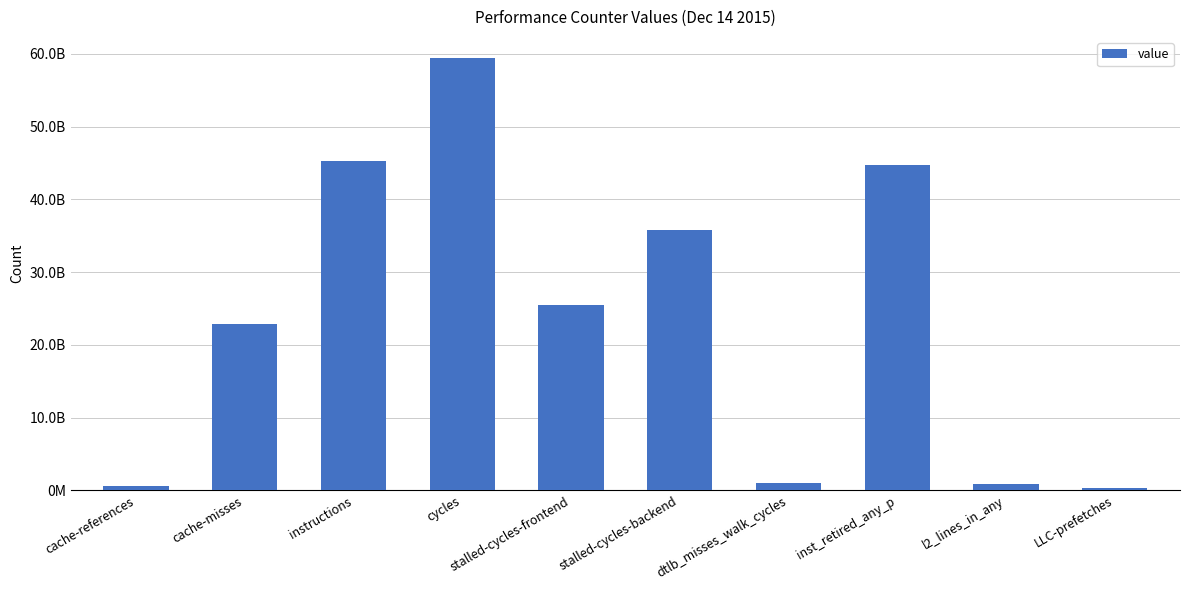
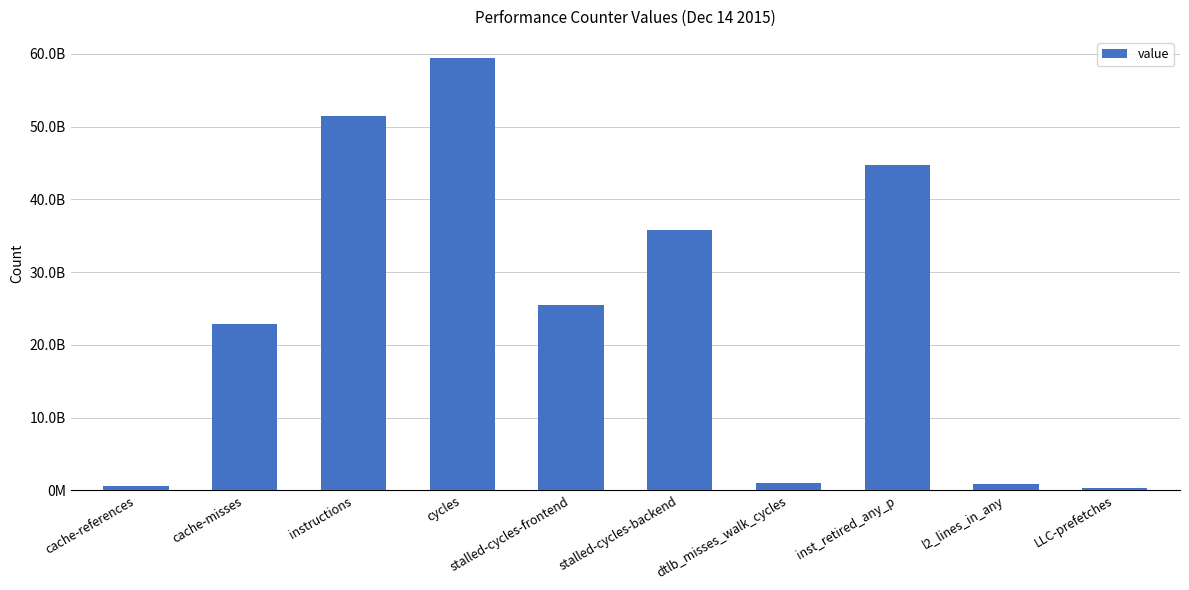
  {
    "cache-references": 1000000000,
    "cache-misses": 23000000000,
-   "instructions": 45000000000,
+   "instructions": 52000000000,
    "cycles": 59000000000,
    "stalled-cycles-frontend": 26000000000,
    "stalled-cycles-backend": 36000000000,
    "dtlb_misses_walk_cycles": 1000000000,
    "inst_retired_any_p": 45000000000,
    "l2_lines_in_any": 1000000000
  }
